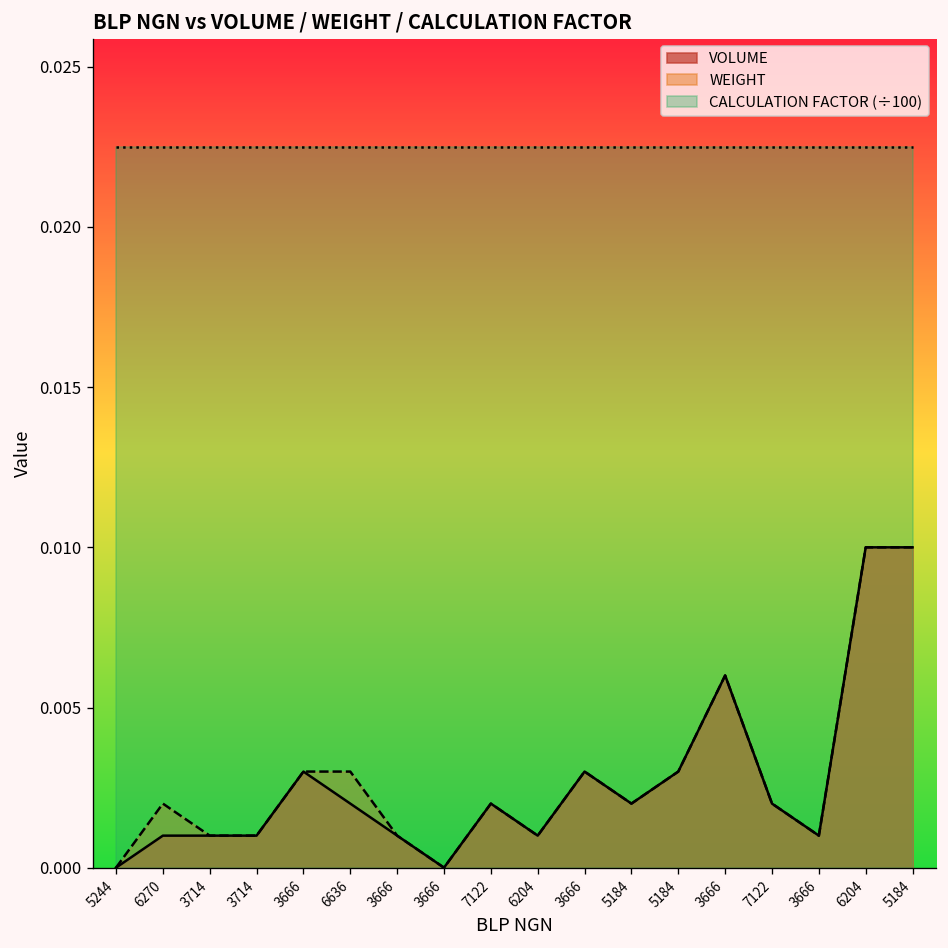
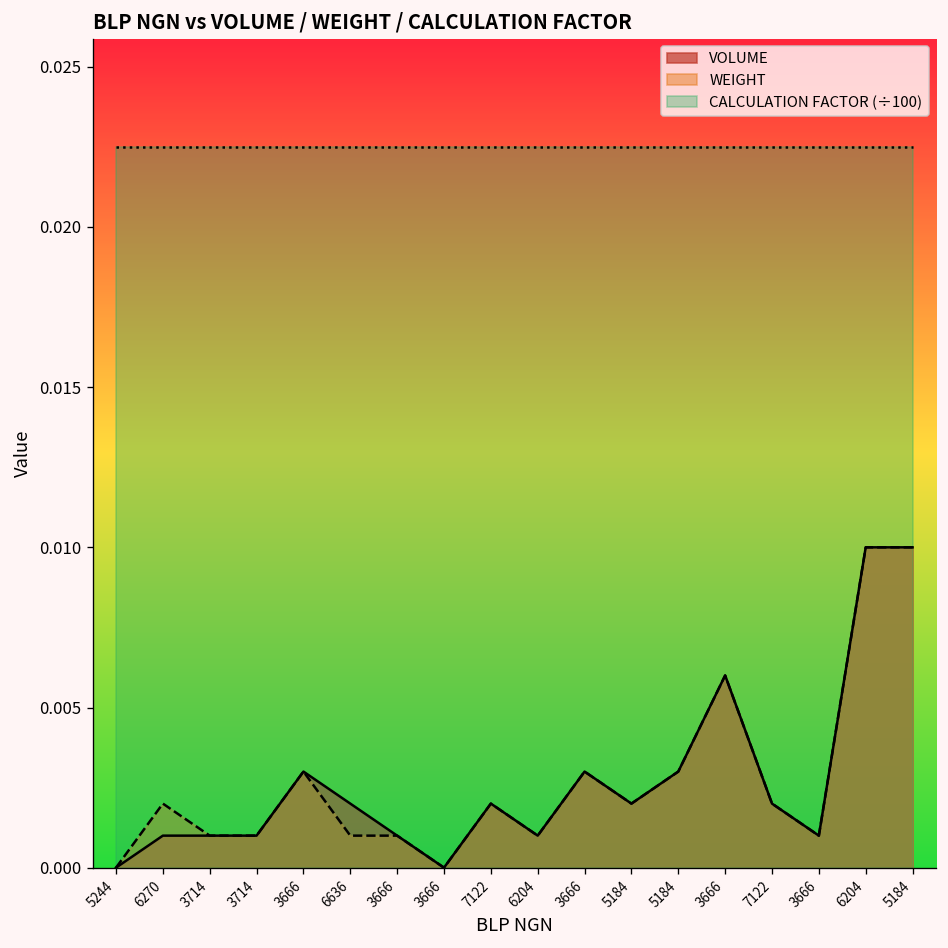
  {
    "VOLUME": {
      "6270": 0.001,
      "6636": 0.002
    },
    "WEIGHT": {
      "6270": 0.002,
-     "6636": 0.003
+     "6636": 0.001
    },
    "CALCULATION FACTOR (÷100)": {
      "5244": 0.0225,
      "6270": 0.0225,
      "6636": 0.0225
    }
  }
